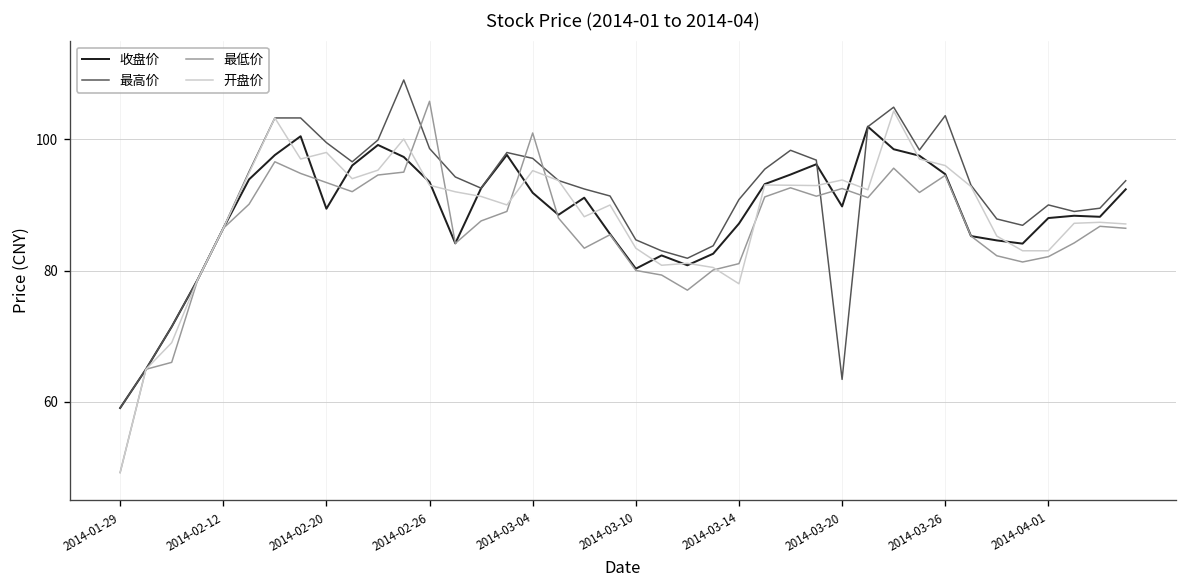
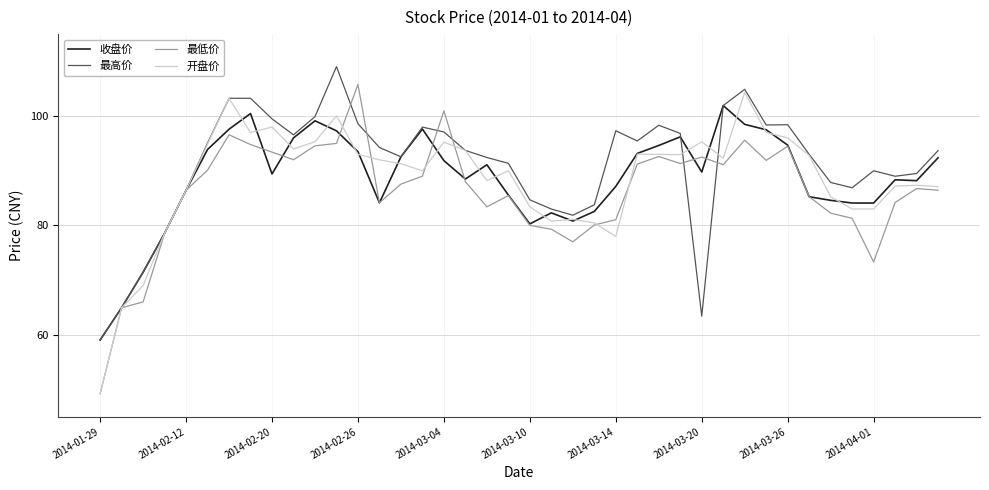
  {
    "收盘价": {
      "2014-02-20": 89,
      "2014-02-26": 93,
      "2014-03-04": 92,
      "2014-03-14": 87,
      "2014-03-20": 90,
-     "2014-04-01": 88
+     "2014-04-01": 84
    },
    "最高价": {
      "2014-02-20": 100,
      "2014-02-26": 99,
      "2014-03-04": 97,
      "2014-03-10": 85,
-     "2014-03-14": 91,
+     "2014-03-14": 97,
      "2014-03-20": 63,
-     "2014-03-26": 104,
+     "2014-03-26": 98,
      "2014-04-01": 90
    },
    "最低价": {
      "2014-02-20": 93,
      "2014-02-26": 106,
      "2014-03-04": 101,
      "2014-03-14": 81,
      "2014-03-20": 93,
-     "2014-04-01": 82
+     "2014-04-01": 73
    },
    "开盘价": {
      "2014-02-20": 98,
      "2014-02-26": 93,
      "2014-03-04": 95,
      "2014-03-10": 83,
      "2014-03-14": 78,
-     "2014-03-20": 94,
+     "2014-03-20": 95,
      "2014-03-26": 96,
      "2014-04-01": 83
    }
  }
